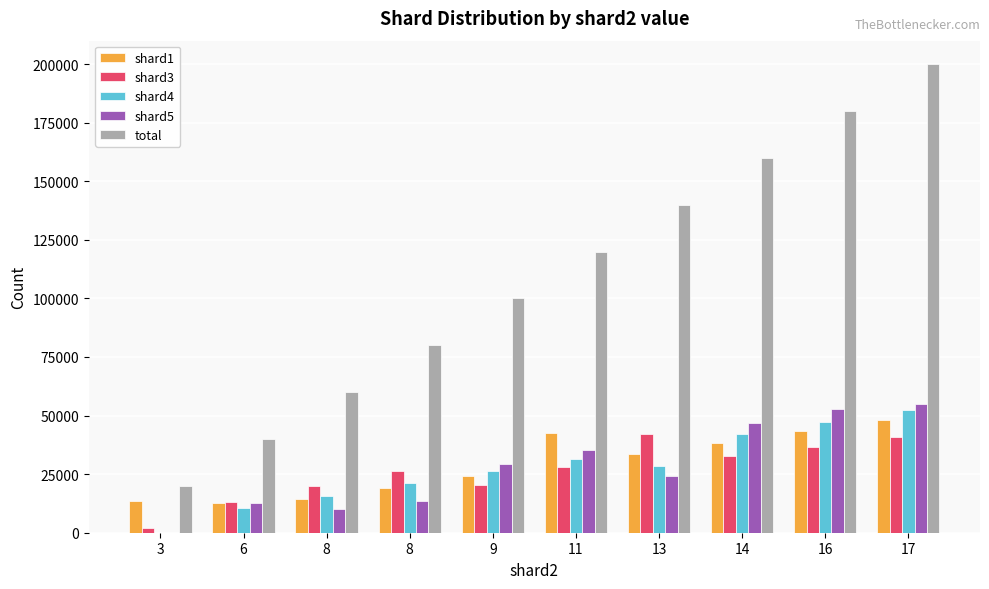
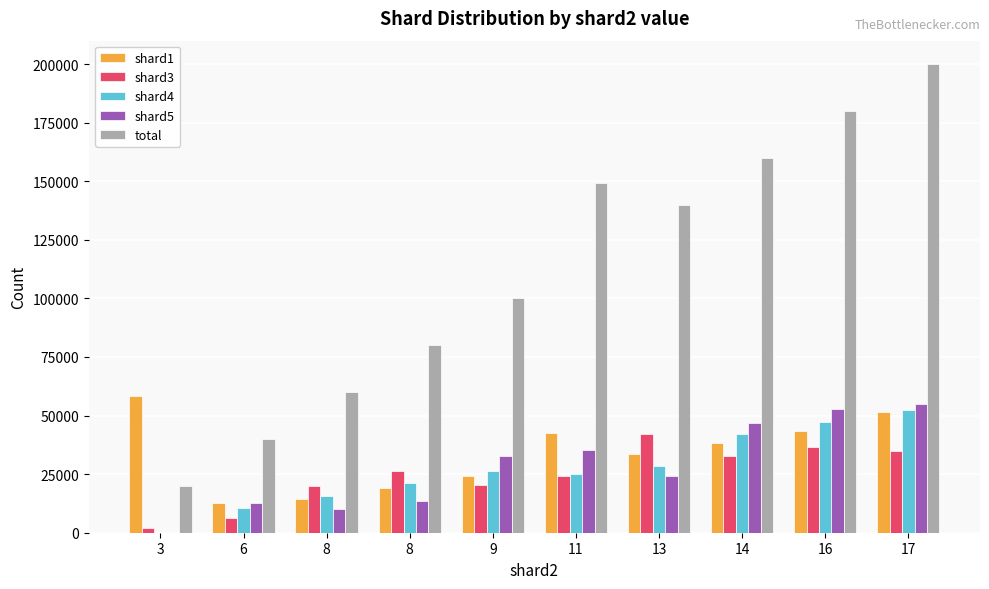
  {
    "shard1": {
-     "3": 13000,
+     "3": 58000,
      "6": 13000,
      "9": 24000,
      "11": 43000,
      "13": 34000,
      "14": 38000,
      "16": 43000,
-     "17": 48000
+     "17": 51000
    },
    "shard3": {
      "3": 2000,
-     "6": 13000,
+     "6": 6000,
      "9": 20000,
-     "11": 28000,
+     "11": 24000,
      "13": 42000,
      "14": 33000,
      "16": 37000,
-     "17": 41000
+     "17": 35000
    },
    "shard4": {
      "3": 0,
      "6": 11000,
      "9": 26000,
-     "11": 32000,
+     "11": 25000,
      "13": 29000,
      "14": 42000,
      "16": 47000,
      "17": 52000
    },
    "shard5": {
      "3": 0,
      "6": 13000,
-     "9": 29000,
+     "9": 33000,
      "11": 35000,
      "13": 24000,
      "14": 47000,
      "16": 53000,
      "17": 55000
    },
    "total": {
      "3": 20000,
      "6": 40000,
      "9": 100000,
-     "11": 120000,
+     "11": 149000,
      "13": 140000,
      "14": 160000,
      "16": 180000,
      "17": 200000
    }
  }
